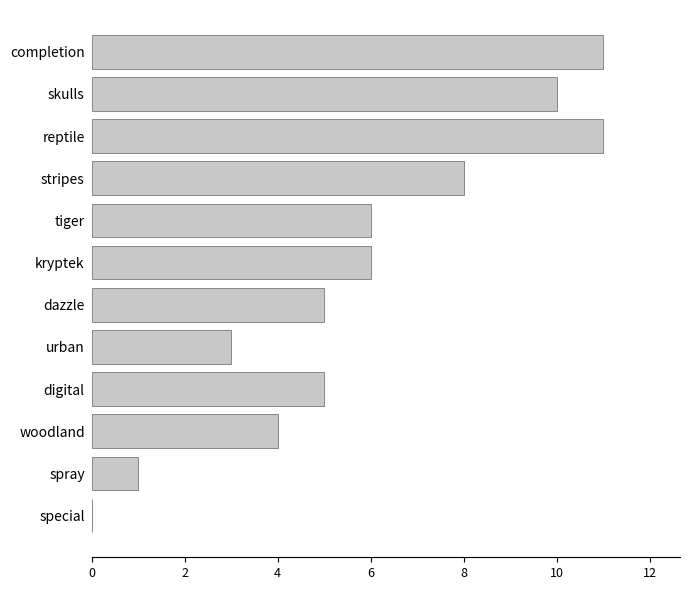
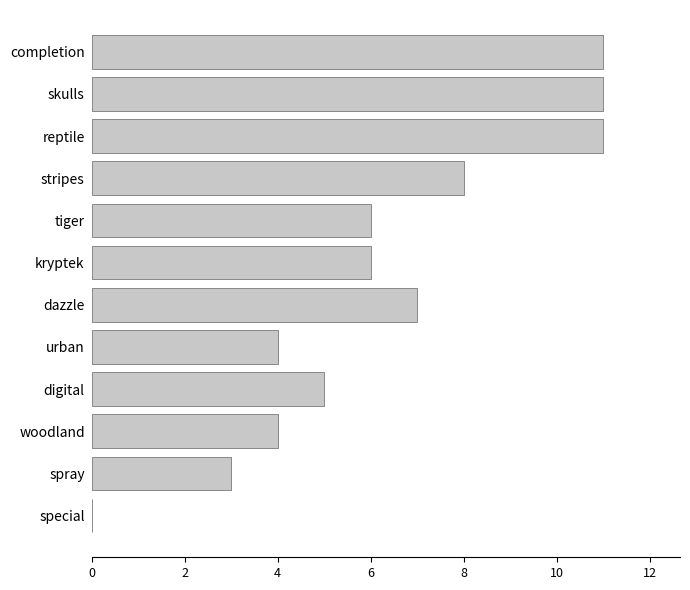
  {
    "completion": 11,
-   "skulls": 10,
+   "skulls": 11,
    "reptile": 11,
    "stripes": 8,
    "tiger": 6,
    "kryptek": 6,
-   "dazzle": 5,
-   "urban": 3,
+   "dazzle": 7,
+   "urban": 4,
    "digital": 5,
    "woodland": 4,
-   "spray": 1,
+   "spray": 3,
    "special": 0
  }
